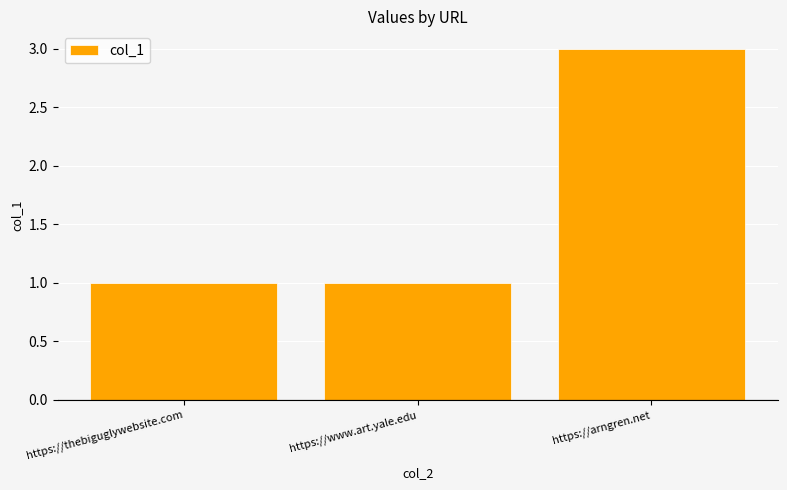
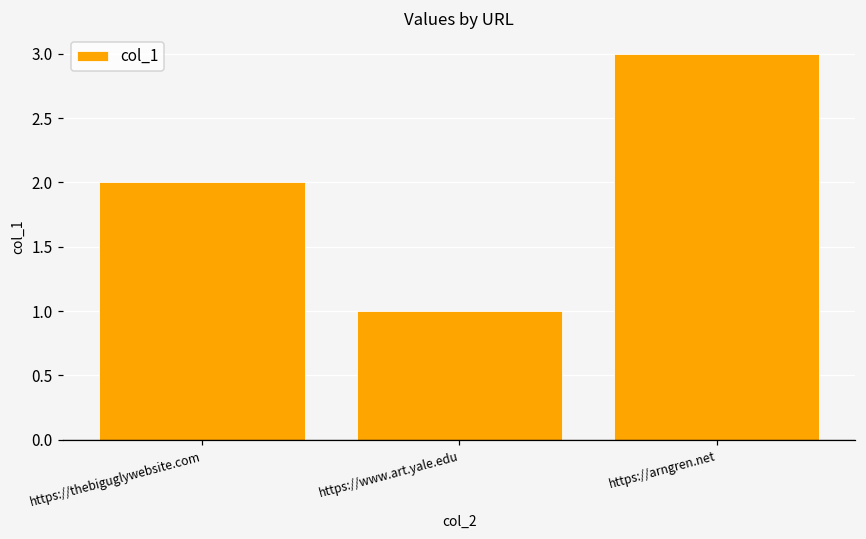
  {
-   "https://thebiguglywebsite.com": 1,
+   "https://thebiguglywebsite.com": 2,
    "https://www.art.yale.edu": 1,
    "https://arngren.net": 3
  }
